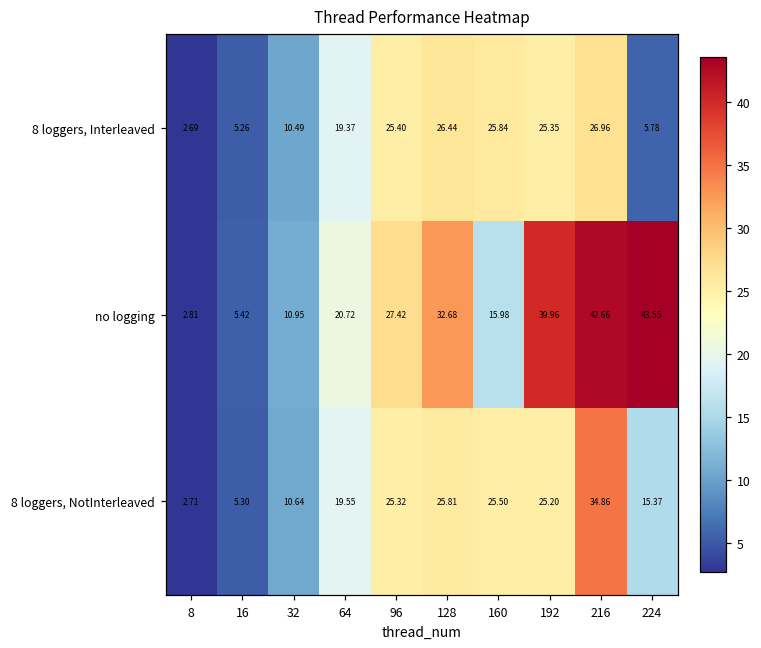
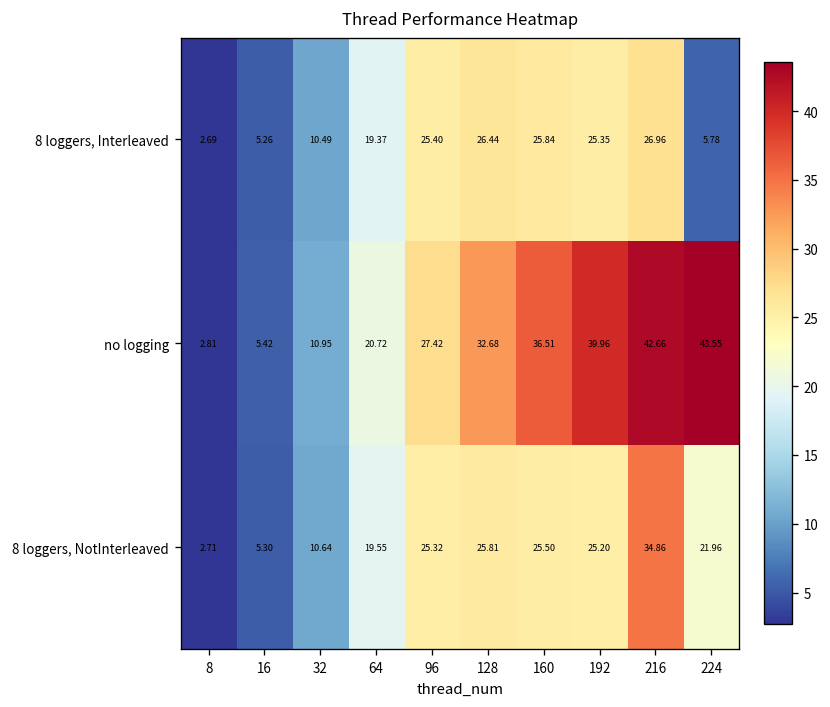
  {
    "8 loggers, Interleaved": {
      "8": 2.69,
      "16": 5.26,
      "32": 10.49,
      "64": 19.37,
      "96": 25.40,
      "128": 26.44,
      "160": 25.84,
      "192": 25.35,
      "216": 26.96,
      "224": 5.78
    },
    "no logging": {
      "8": 2.81,
      "16": 5.42,
      "32": 10.95,
      "64": 20.72,
      "96": 27.42,
      "128": 32.68,
-     "160": 15.98,
+     "160": 36.51,
      "192": 39.96,
      "216": 42.66,
      "224": 43.55
    },
    "8 loggers, NotInterleaved": {
      "8": 2.71,
      "16": 5.30,
      "32": 10.64,
      "64": 19.55,
      "96": 25.32,
      "128": 25.81,
      "160": 25.50,
      "192": 25.20,
      "216": 34.86,
-     "224": 15.37
+     "224": 21.96
    }
  }
